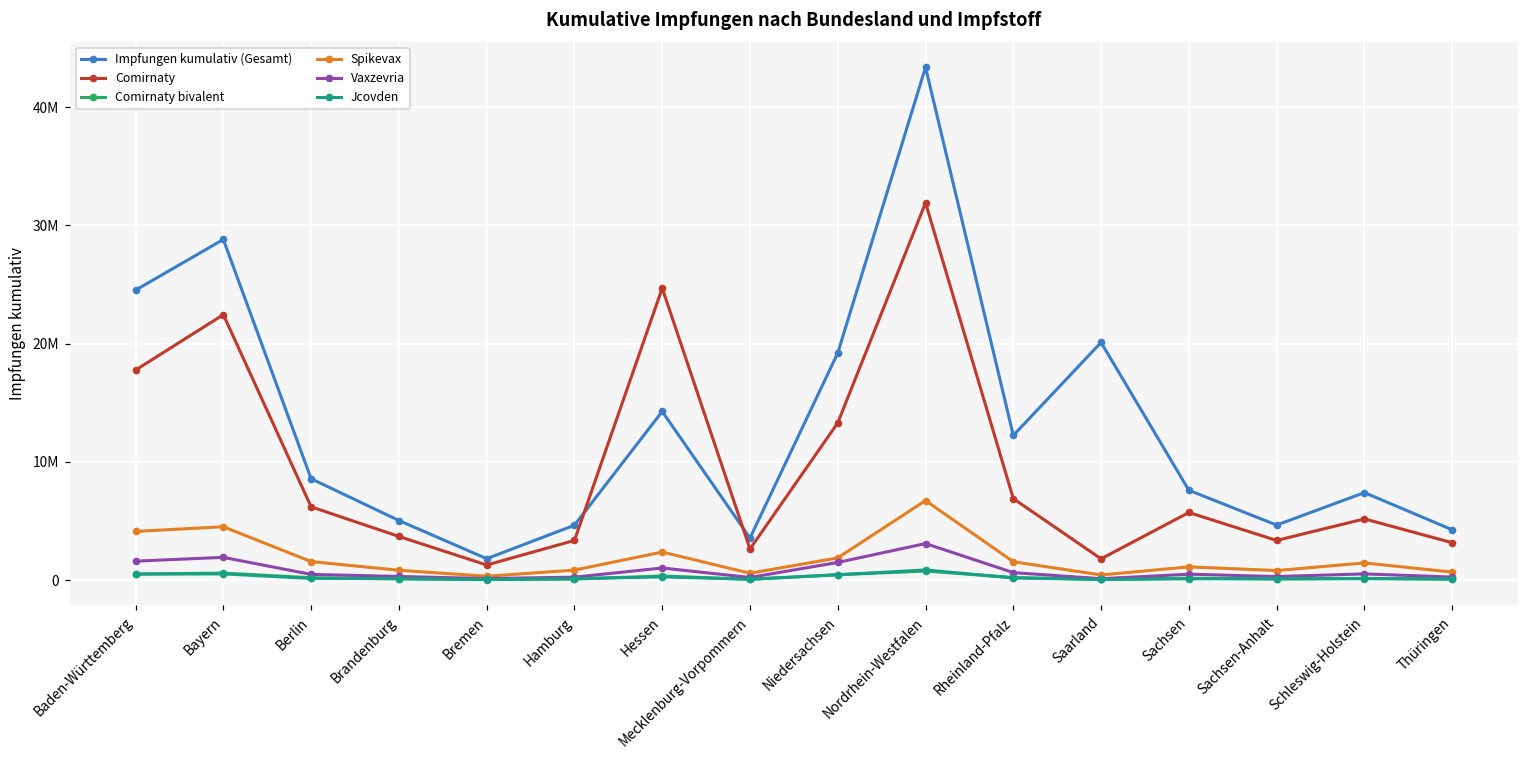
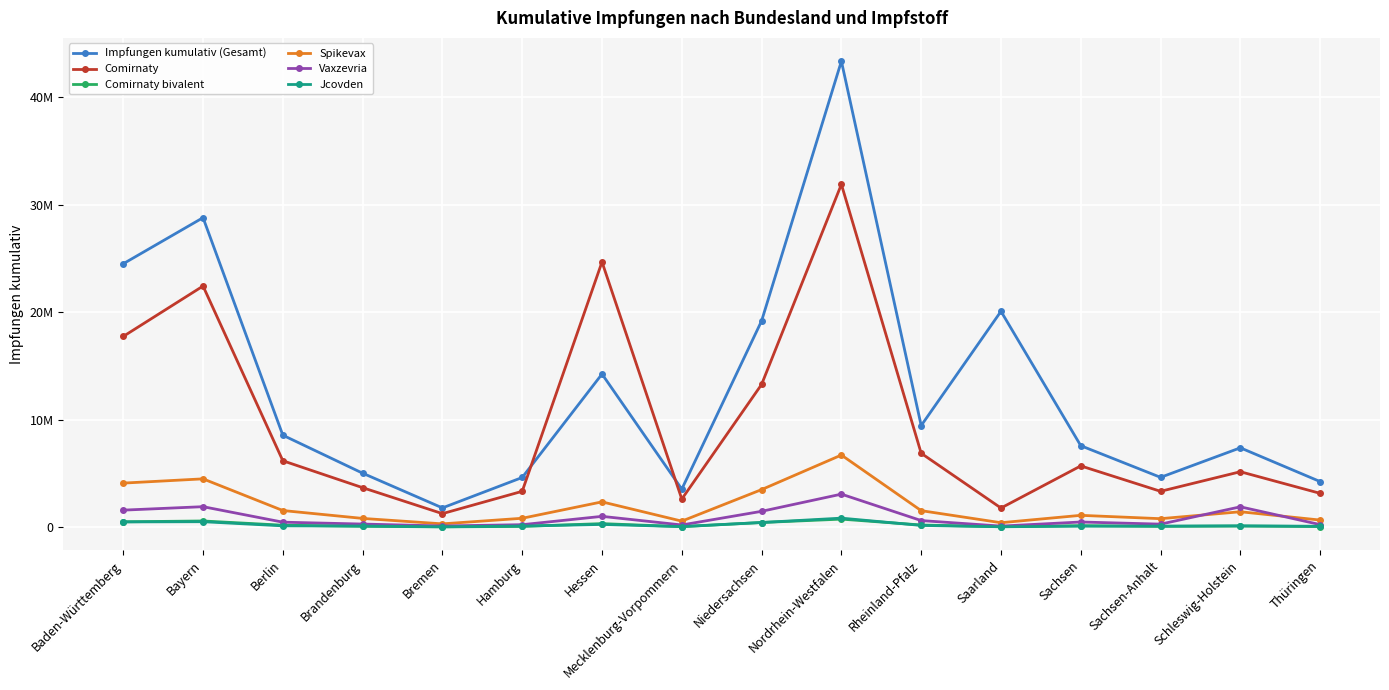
  {
    "Impfungen kumulativ (Gesamt)": {
      "Baden-Württemberg": 24500000,
      "Bayern": 28800000,
      "Berlin": 8600000,
      "Brandenburg": 5000000,
      "Bremen": 1800000,
      "Hamburg": 4600000,
      "Hessen": 14300000,
      "Mecklenburg-Vorpommern": 3600000,
      "Niedersachsen": 19200000,
      "Nordrhein-Westfalen": 43400000,
-     "Rheinland-Pfalz": 12200000,
+     "Rheinland-Pfalz": 9500000,
      "Saarland": 20100000,
      "Sachsen": 7600000,
      "Sachsen-Anhalt": 4600000,
      "Schleswig-Holstein": 7400000,
      "Thüringen": 4300000
    },
    "Comirnaty": {
      "Baden-Württemberg": 17800000,
      "Bayern": 22400000,
      "Berlin": 6200000,
      "Brandenburg": 3700000,
      "Bremen": 1300000,
      "Hamburg": 3300000,
      "Hessen": 24700000,
      "Mecklenburg-Vorpommern": 2600000,
      "Niedersachsen": 13300000,
      "Nordrhein-Westfalen": 31900000,
      "Rheinland-Pfalz": 6900000,
      "Saarland": 1800000,
      "Sachsen": 5700000,
      "Sachsen-Anhalt": 3300000,
      "Schleswig-Holstein": 5200000,
      "Thüringen": 3200000
    },
    "Spikevax": {
      "Baden-Württemberg": 4100000,
      "Bayern": 4500000,
      "Berlin": 1600000,
      "Brandenburg": 800000,
      "Hamburg": 800000,
      "Hessen": 2400000,
      "Mecklenburg-Vorpommern": 600000,
-     "Niedersachsen": 1900000,
+     "Niedersachsen": 3500000,
      "Nordrhein-Westfalen": 6700000,
      "Rheinland-Pfalz": 1500000,
      "Saarland": 400000,
      "Sachsen": 1100000,
      "Sachsen-Anhalt": 800000,
      "Schleswig-Holstein": 1400000,
      "Thüringen": 700000
    },
    "Vaxzevria": {
      "Baden-Württemberg": 1600000,
      "Bayern": 1900000,
      "Berlin": 500000,
      "Hessen": 1000000,
      "Niedersachsen": 1500000,
      "Nordrhein-Westfalen": 3100000,
      "Rheinland-Pfalz": 600000,
      "Sachsen": 500000,
-     "Schleswig-Holstein": 500000
+     "Schleswig-Holstein": 1900000
    }
  }
